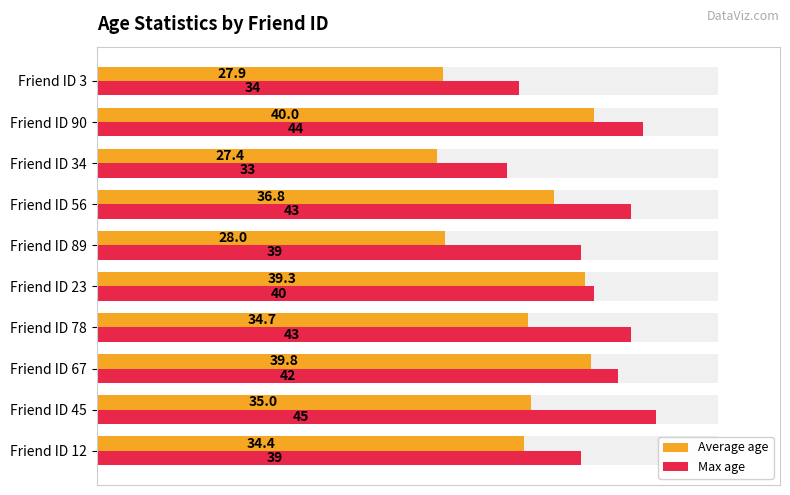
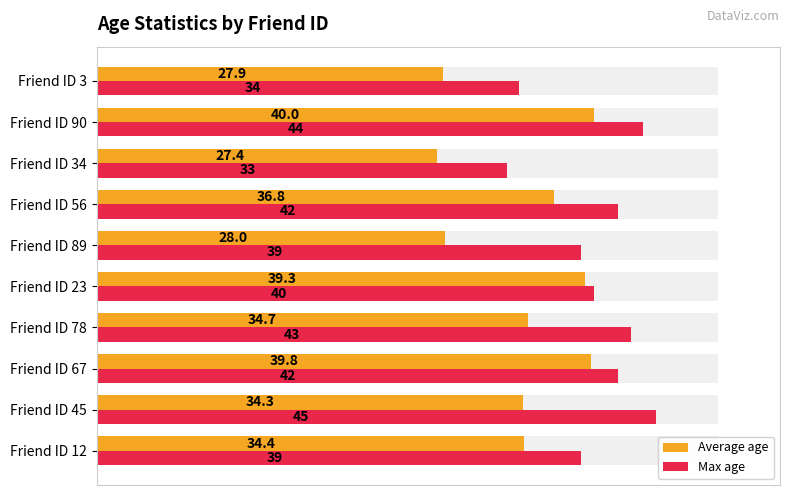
  {
    "Average age": {
-     "Friend ID 45": 35.0
+     "Friend ID 45": 34.3
    },
    "Max age": {
-     "Friend ID 56": 43
+     "Friend ID 56": 42
    }
  }
